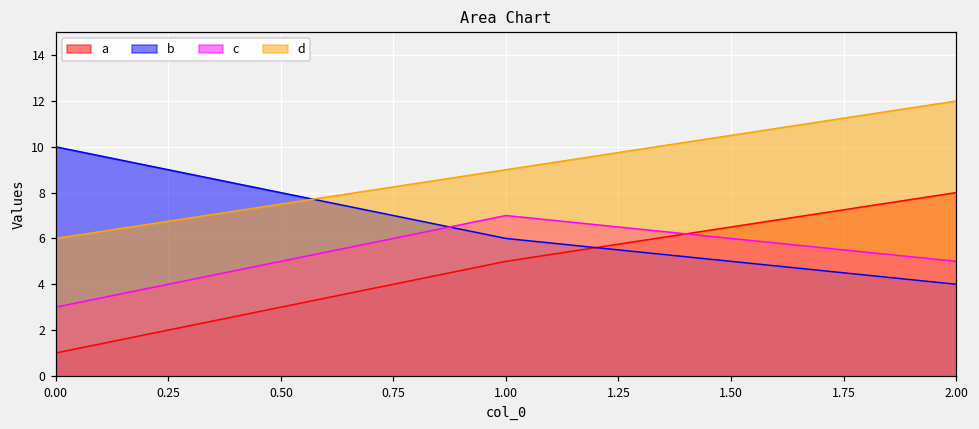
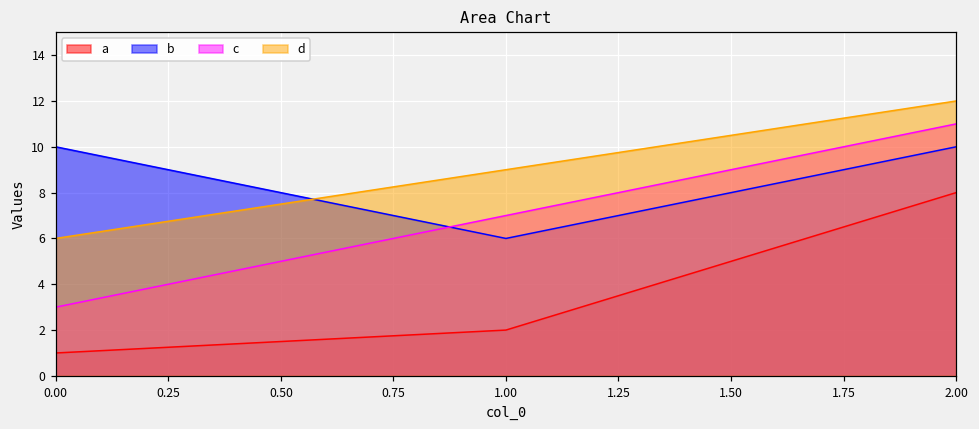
  {
    "a": {
      "0.00": 1,
-     "1.00": 5,
+     "1.00": 2,
      "2.00": 8
    },
    "b": {
      "0.00": 10,
      "1.00": 6,
-     "2.00": 4
+     "2.00": 10
    },
    "c": {
      "0.00": 3,
      "1.00": 7,
-     "2.00": 5
+     "2.00": 11
    },
    "d": {
      "0.00": 6,
      "1.00": 9,
      "2.00": 12
    }
  }
